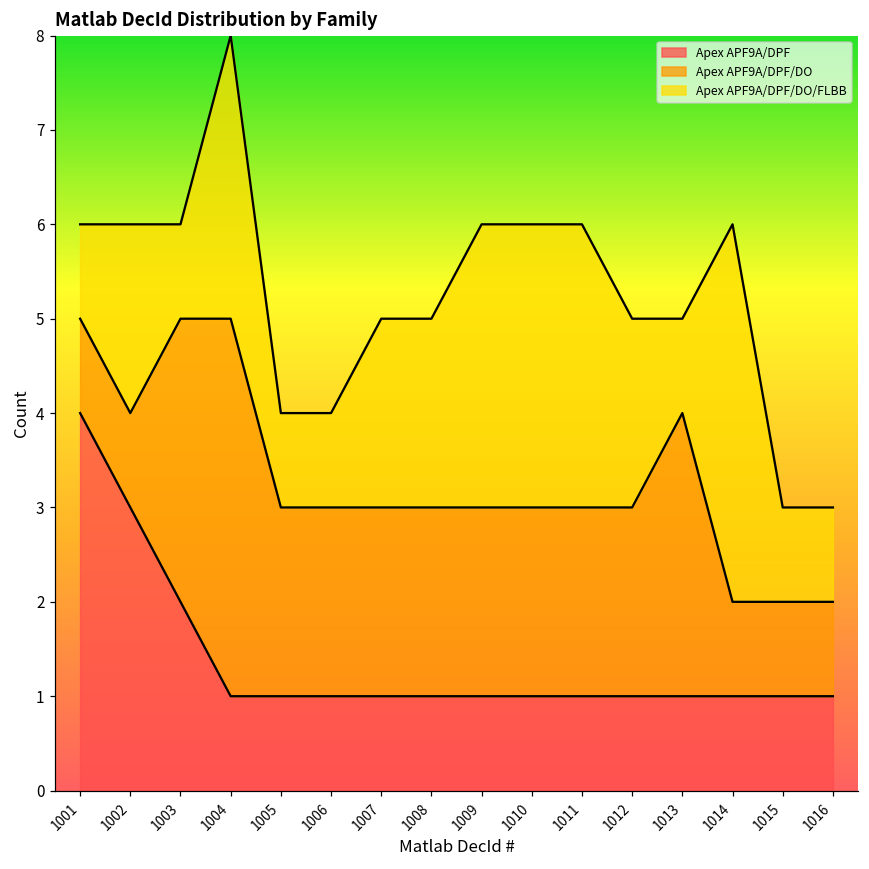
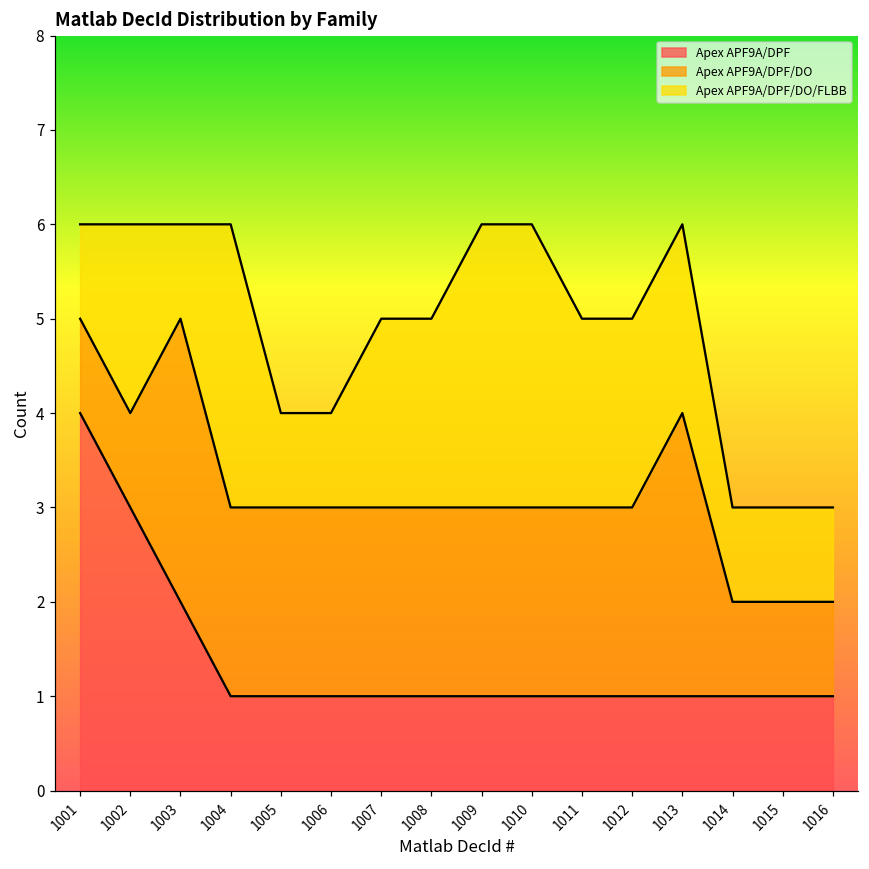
  {
    "Apex APF9A/DPF": {
      "1001": 4,
      "1002": 3,
      "1003": 2,
      "1004": 1,
      "1005": 1,
      "1006": 1,
      "1007": 1,
      "1008": 1,
      "1009": 1,
      "1010": 1,
      "1011": 1,
      "1012": 1,
      "1013": 1,
      "1014": 1,
      "1015": 1,
      "1016": 1
    },
    "Apex APF9A/DPF/DO": {
      "1001": 1,
      "1002": 1,
      "1003": 3,
-     "1004": 4,
+     "1004": 2,
      "1005": 2,
      "1006": 2,
      "1007": 2,
      "1008": 2,
      "1009": 2,
      "1010": 2,
      "1011": 2,
      "1012": 2,
      "1013": 3,
      "1014": 1,
      "1015": 1,
      "1016": 1
    },
    "Apex APF9A/DPF/DO/FLBB": {
      "1001": 1,
      "1002": 2,
      "1003": 1,
      "1004": 3,
      "1005": 1,
      "1006": 1,
      "1007": 2,
      "1008": 2,
      "1009": 3,
      "1010": 3,
-     "1011": 3,
+     "1011": 2,
      "1012": 2,
-     "1013": 1,
-     "1014": 4,
+     "1013": 2,
+     "1014": 1,
      "1015": 1,
      "1016": 1
    }
  }
